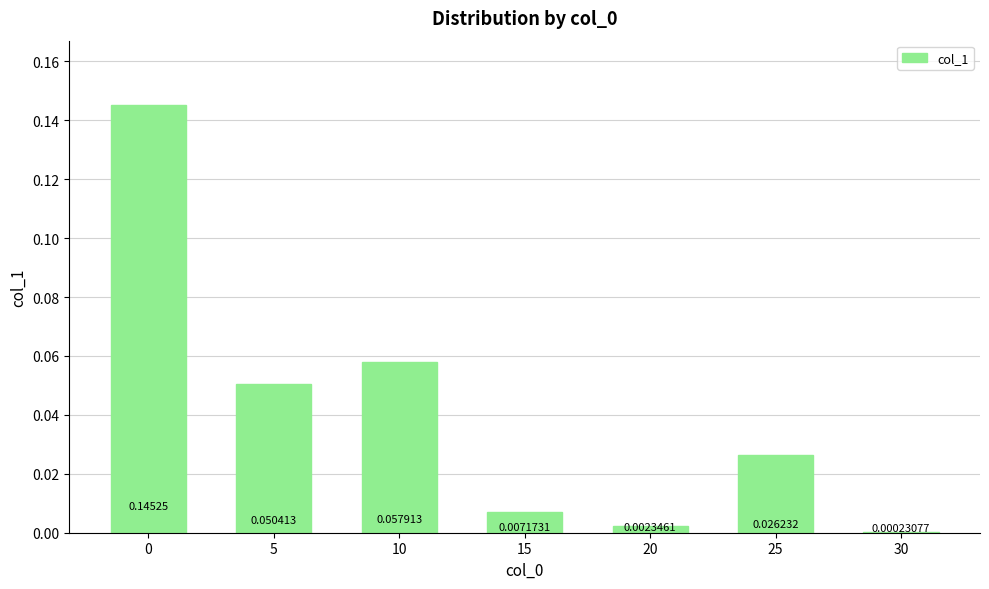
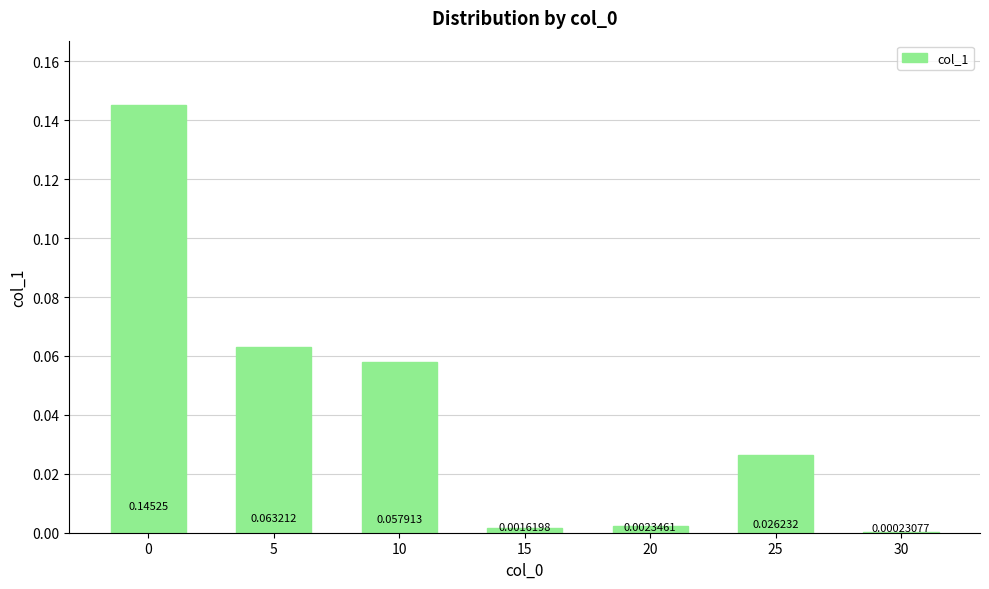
  {
    "0": 0.14525,
-   "5": 0.050413,
+   "5": 0.063212,
    "10": 0.057913,
-   "15": 0.0071731,
+   "15": 0.0016198,
    "20": 0.0023461,
    "25": 0.026232,
    "30": 0.00023077
  }
